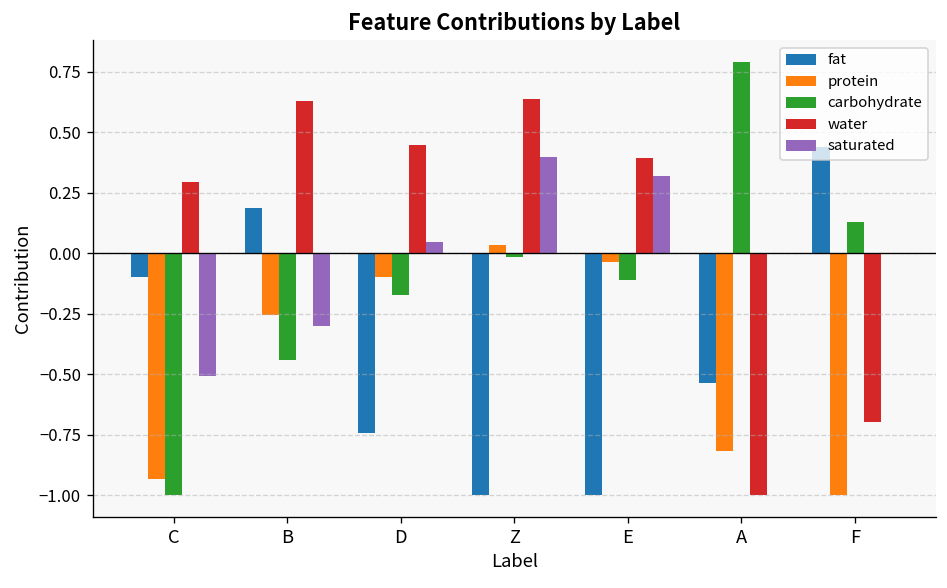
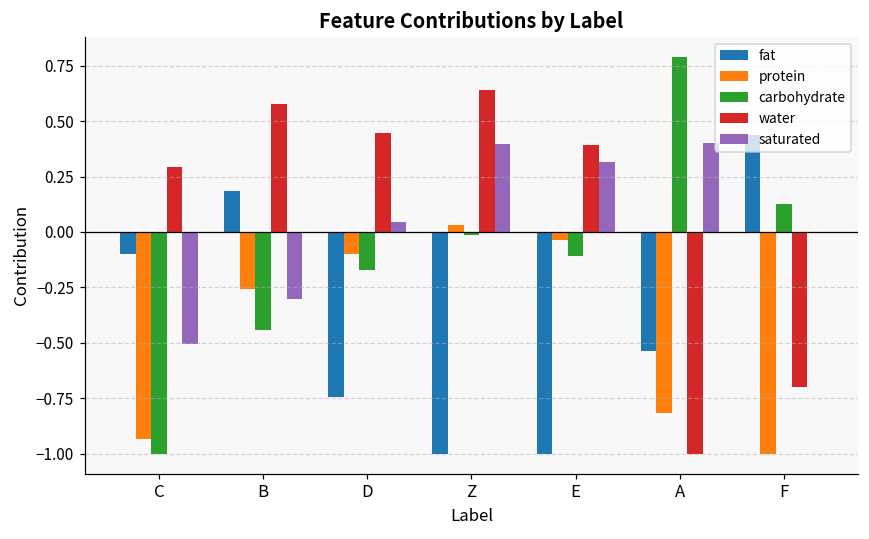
  {
    "fat": {
      "C": -0.10,
      "B": 0.19,
      "D": -0.74,
      "Z": -1.00,
      "E": -1.00,
      "A": -0.54
    },
    "protein": {
      "C": -0.93,
      "B": -0.26,
      "D": -0.10,
      "Z": 0.03,
      "E": -0.03,
      "A": -0.82,
      "F": -1.00
    },
    "carbohydrate": {
      "C": -1.00,
      "B": -0.44,
      "D": -0.17,
      "Z": -0.01,
      "E": -0.11,
      "A": 0.79,
      "F": 0.13
    },
    "water": {
      "C": 0.29,
-     "B": 0.63,
+     "B": 0.58,
      "D": 0.45,
      "Z": 0.64,
      "E": 0.39,
      "A": -1.00,
      "F": -0.70
    },
    "saturated": {
      "C": -0.5,
      "B": -0.3,
      "D": 0.05,
      "Z": 0.4,
      "E": 0.32,
-     "A": 0.0,
+     "A": 0.4,
      "F": 0.0
    }
  }
